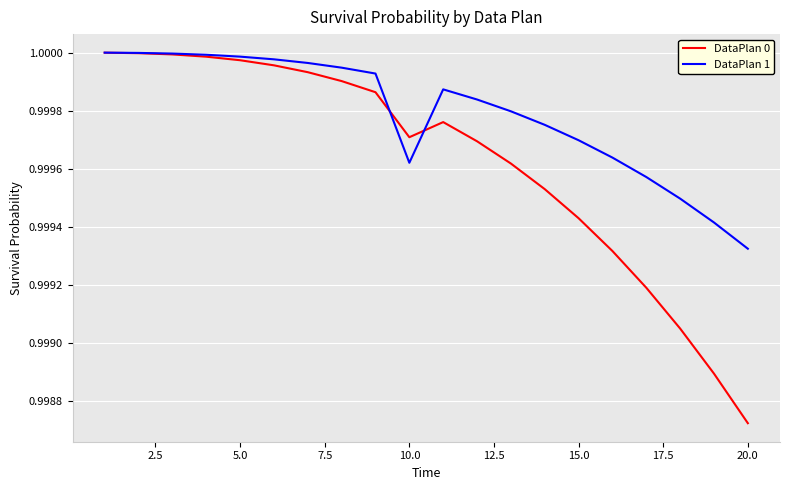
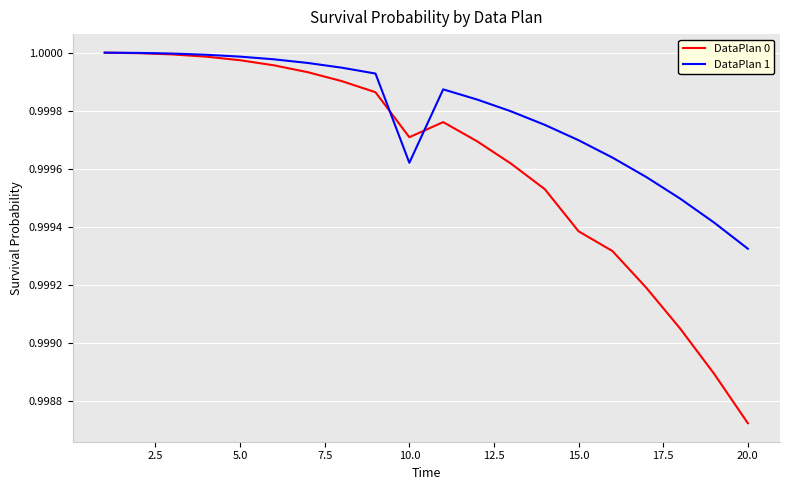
  {
    "DataPlan 0": {
      "5.0": 0.99997,
      "10.0": 0.99971,
-     "15.0": 0.99943,
+     "15.0": 0.99938,
      "20.0": 0.99872
    },
    "DataPlan 1": {
      "5.0": 0.99999,
      "10.0": 0.99962,
      "15.0": 0.99970,
      "20.0": 0.99932
    }
  }
